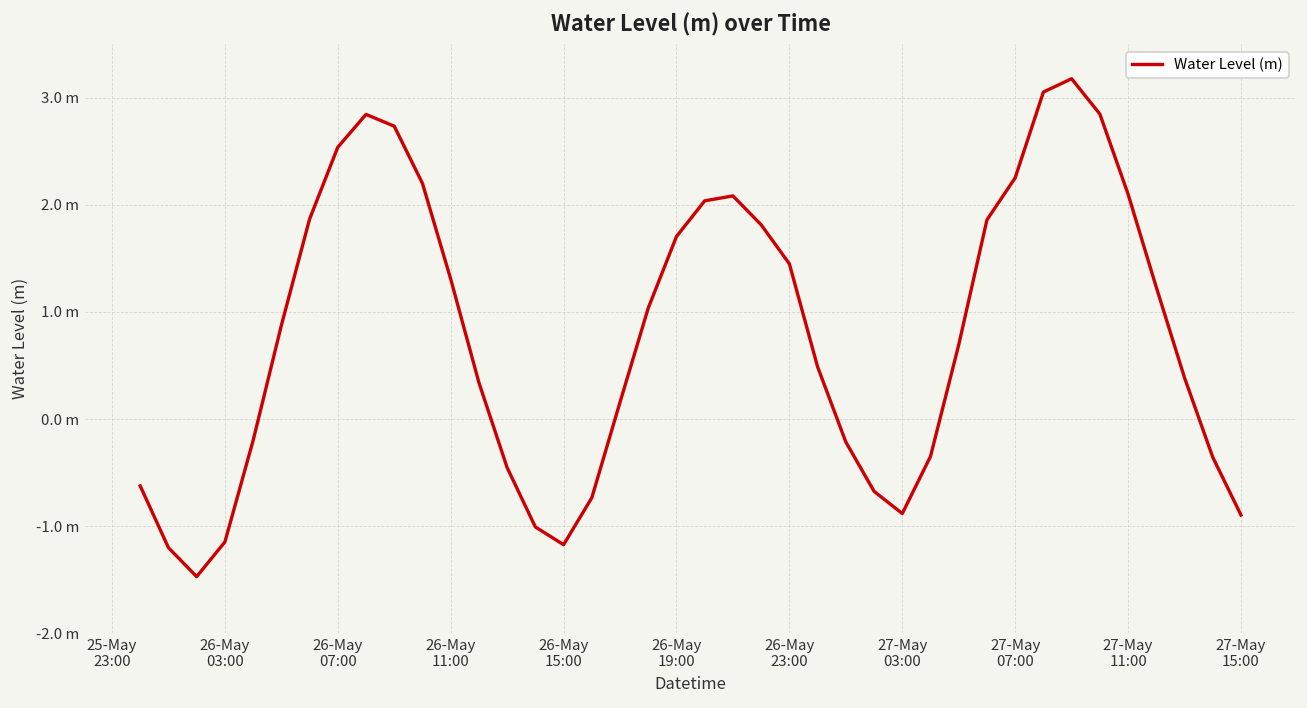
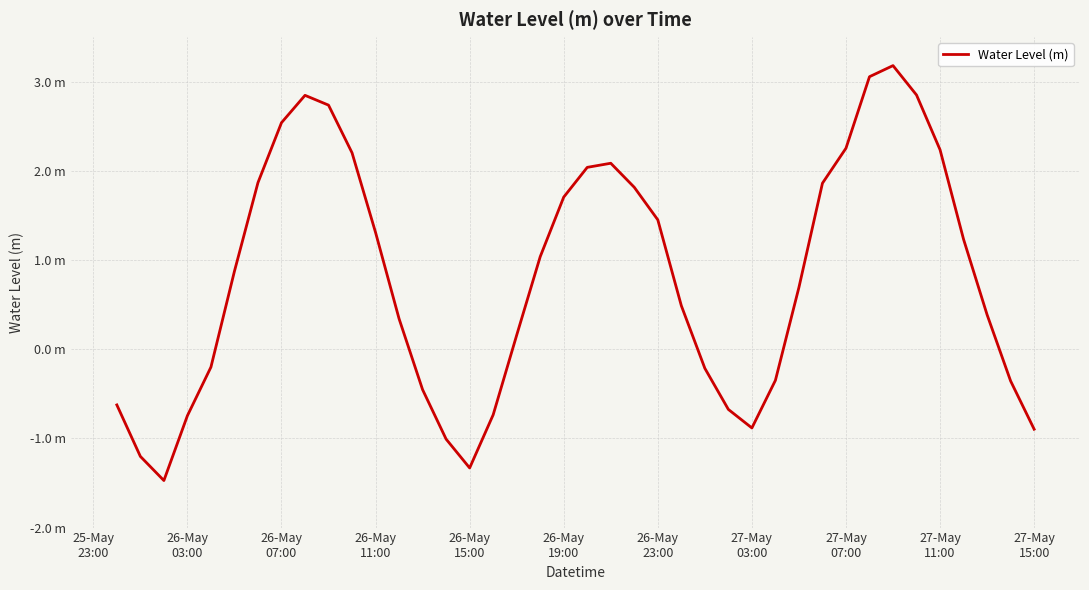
  {
-   "26-May 03:00": "-1.1 m",
+   "26-May 03:00": "-0.7 m",
    "26-May 07:00": "2.5 m",
    "26-May 11:00": "1.3 m",
-   "26-May 15:00": "-1.2 m",
+   "26-May 15:00": "-1.3 m",
    "26-May 19:00": "1.7 m",
    "26-May 23:00": "1.4 m",
    "27-May 03:00": "-0.9 m",
    "27-May 07:00": "2.3 m",
-   "27-May 11:00": "2.1 m",
+   "27-May 11:00": "2.2 m",
    "27-May 15:00": "-0.9 m"
  }
